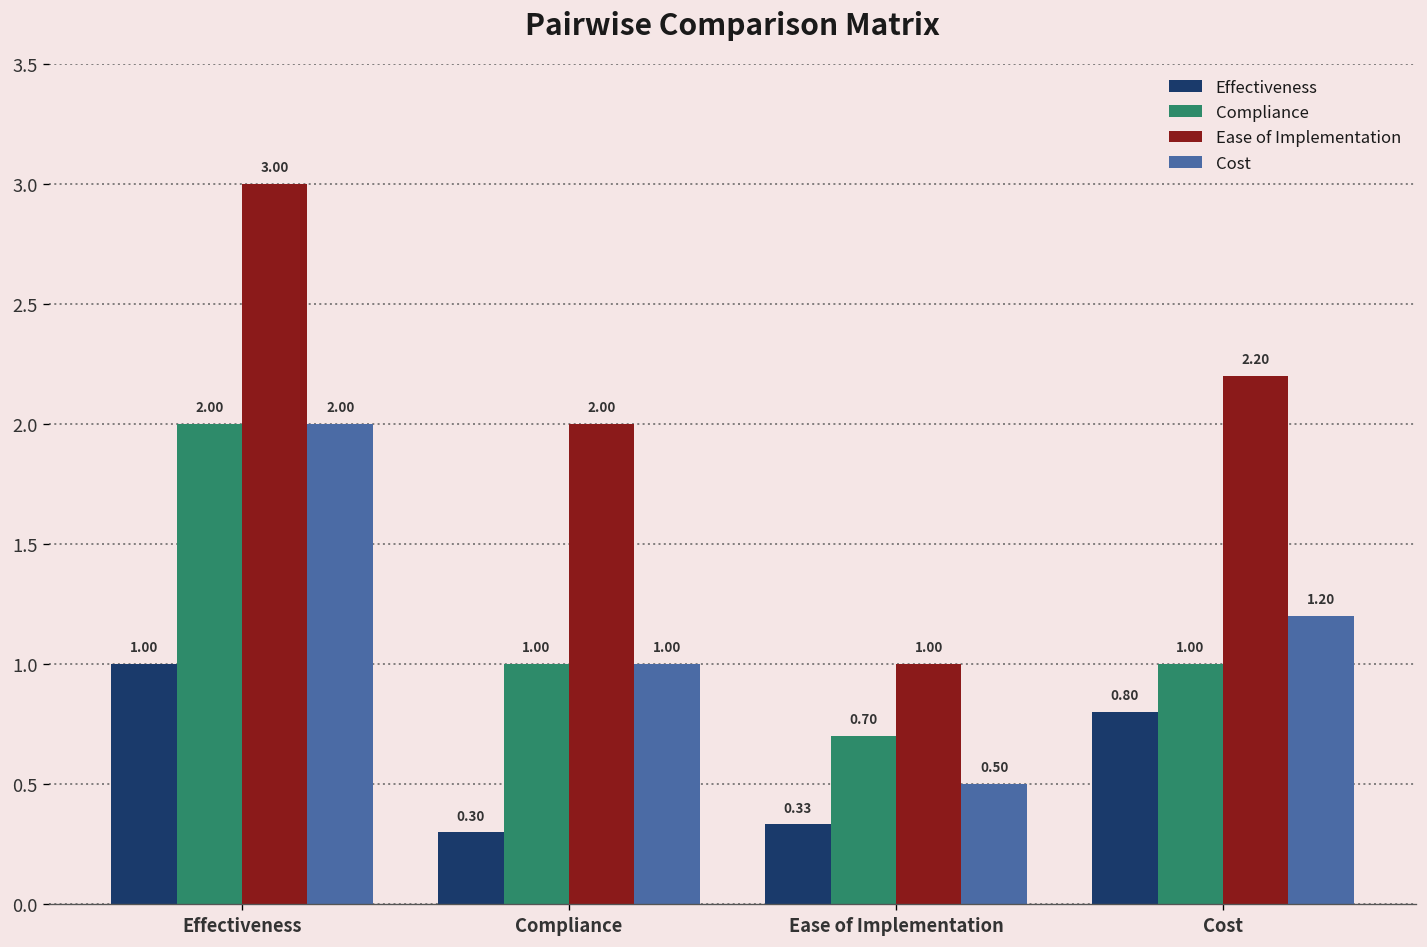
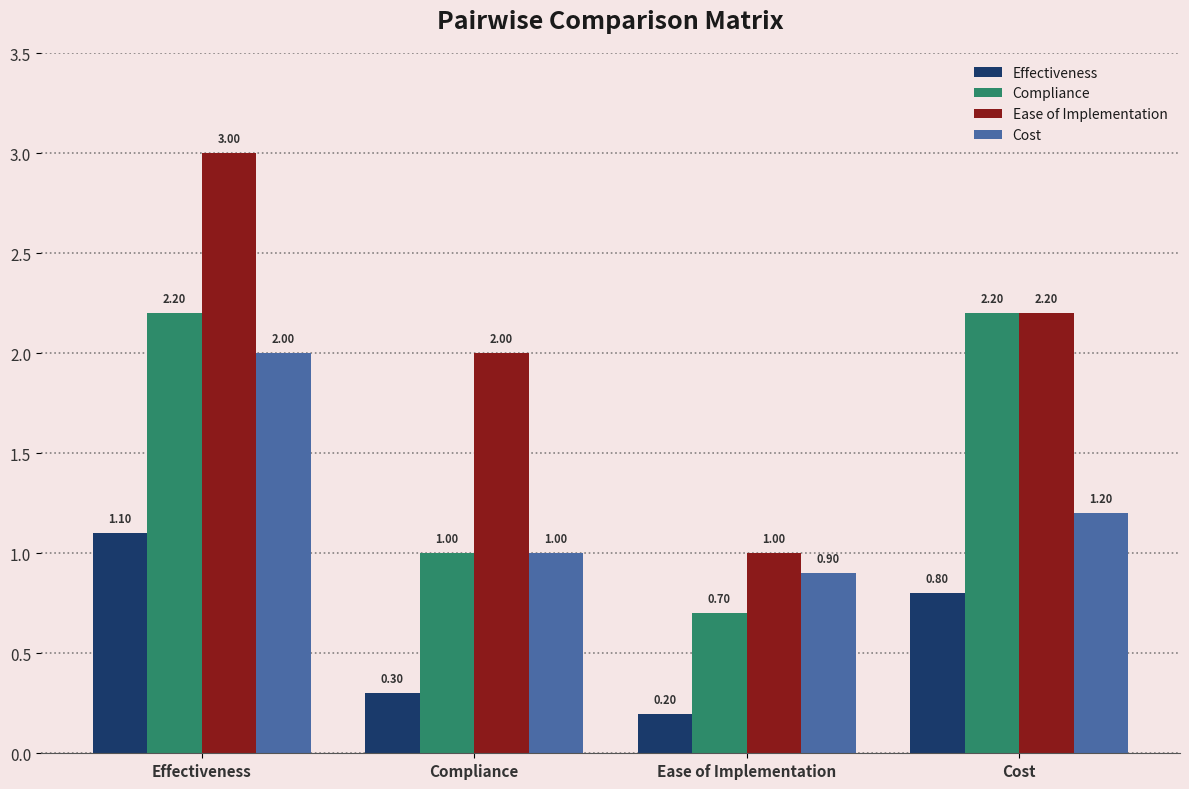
  {
    "Effectiveness": {
-     "Effectiveness": 1.00,
+     "Effectiveness": 1.10,
      "Compliance": 0.30,
-     "Ease of Implementation": 0.33,
+     "Ease of Implementation": 0.20,
      "Cost": 0.80
    },
    "Compliance": {
-     "Effectiveness": 2.00,
+     "Effectiveness": 2.20,
      "Compliance": 1.00,
      "Ease of Implementation": 0.70,
-     "Cost": 1.00
+     "Cost": 2.20
    },
    "Ease of Implementation": {
      "Effectiveness": 3.00,
      "Compliance": 2.00,
      "Ease of Implementation": 1.00,
      "Cost": 2.20
    },
    "Cost": {
      "Effectiveness": 2.00,
      "Compliance": 1.00,
-     "Ease of Implementation": 0.50,
+     "Ease of Implementation": 0.90,
      "Cost": 1.20
    }
  }
